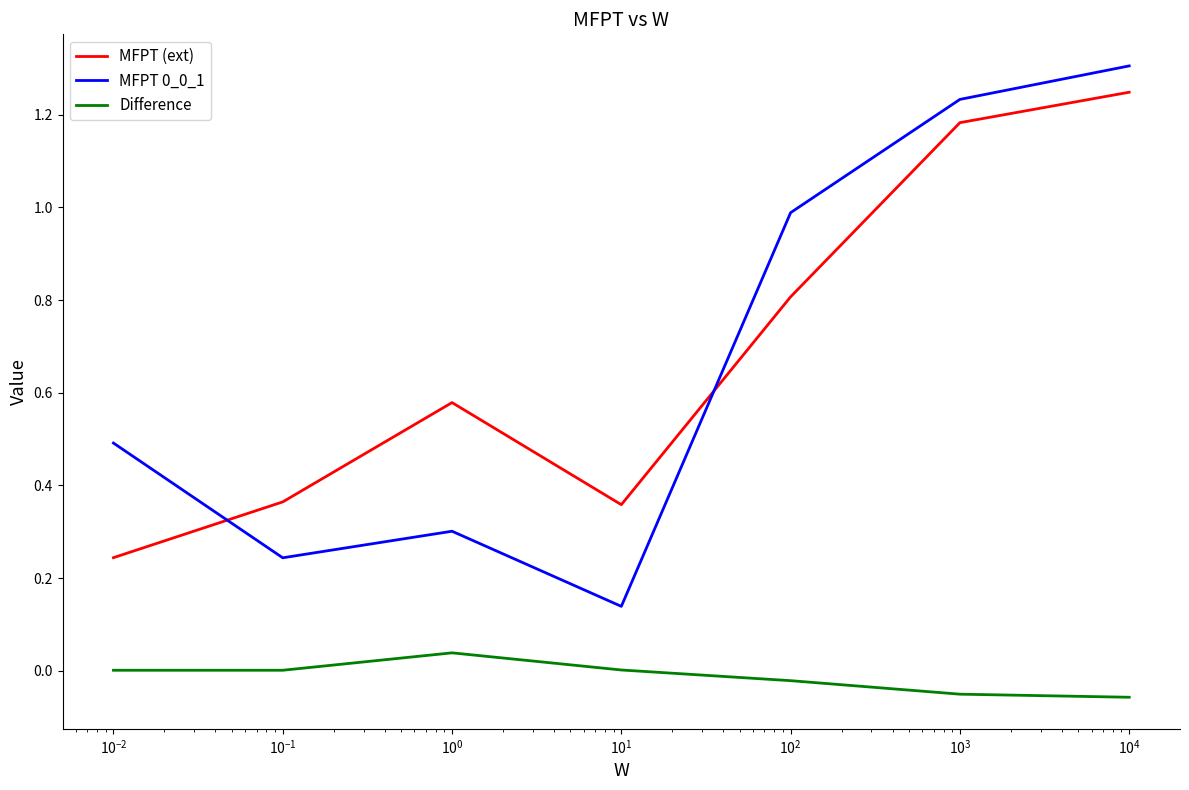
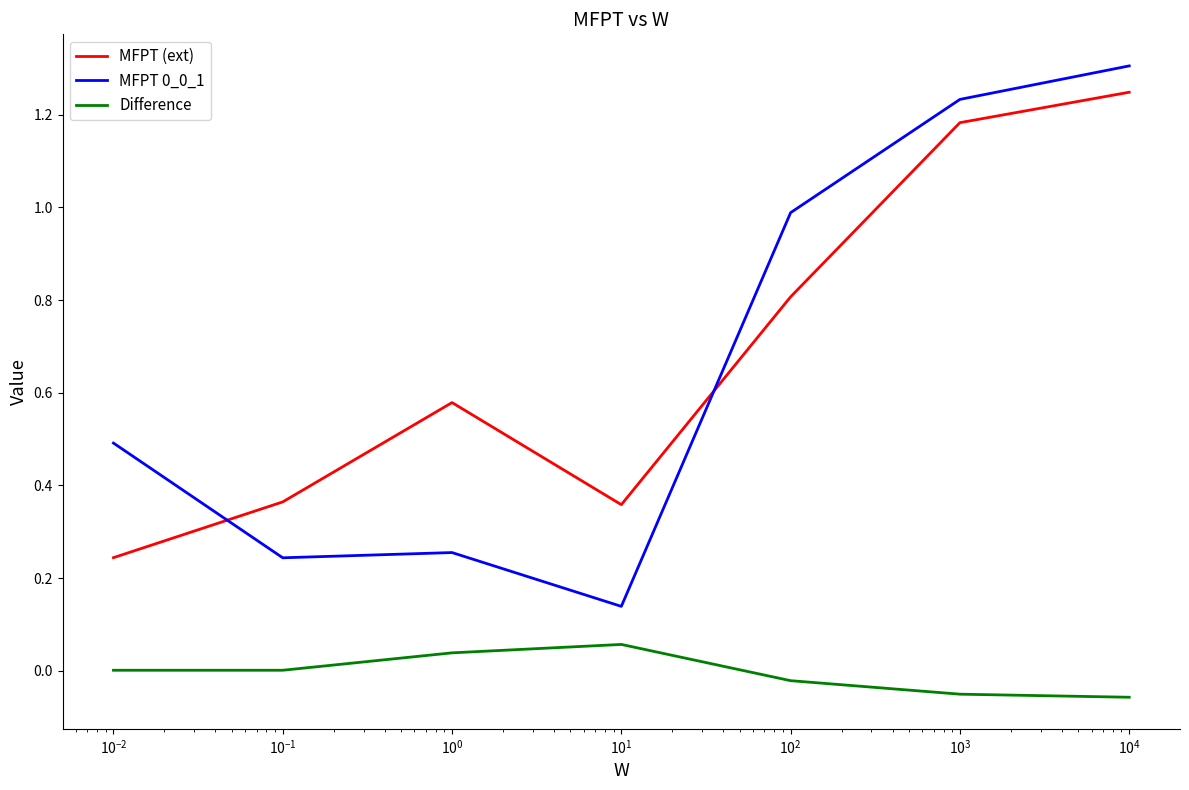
  {
    "MFPT (ext)": {
      "10^-2": 0.24,
      "10^-1": 0.36,
      "10^0": 0.58,
      "10^1": 0.36,
      "10^2": 0.81,
      "10^3": 1.18,
      "10^4": 1.25
    },
    "MFPT 0_0_1": {
      "10^-2": 0.49,
      "10^-1": 0.24,
-     "10^0": 0.30,
+     "10^0": 0.26,
      "10^1": 0.14,
      "10^2": 0.99,
      "10^3": 1.23,
      "10^4": 1.31
    },
    "Difference": {
      "10^-2": 0.00,
      "10^-1": 0.00,
      "10^0": 0.04,
-     "10^1": 0.00,
+     "10^1": 0.06,
      "10^2": -0.02,
      "10^3": -0.05,
      "10^4": -0.06
    }
  }
